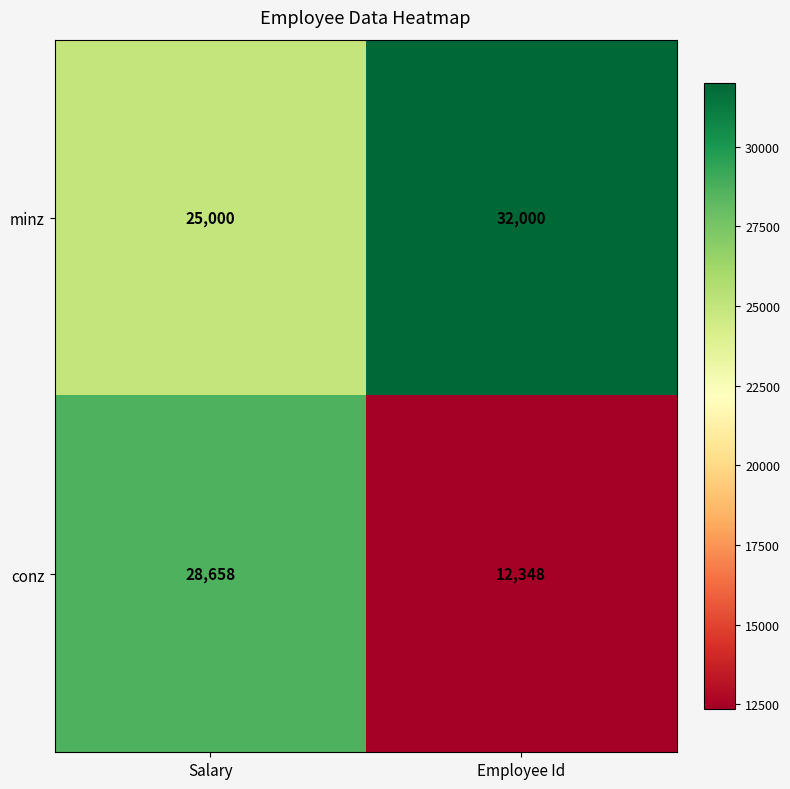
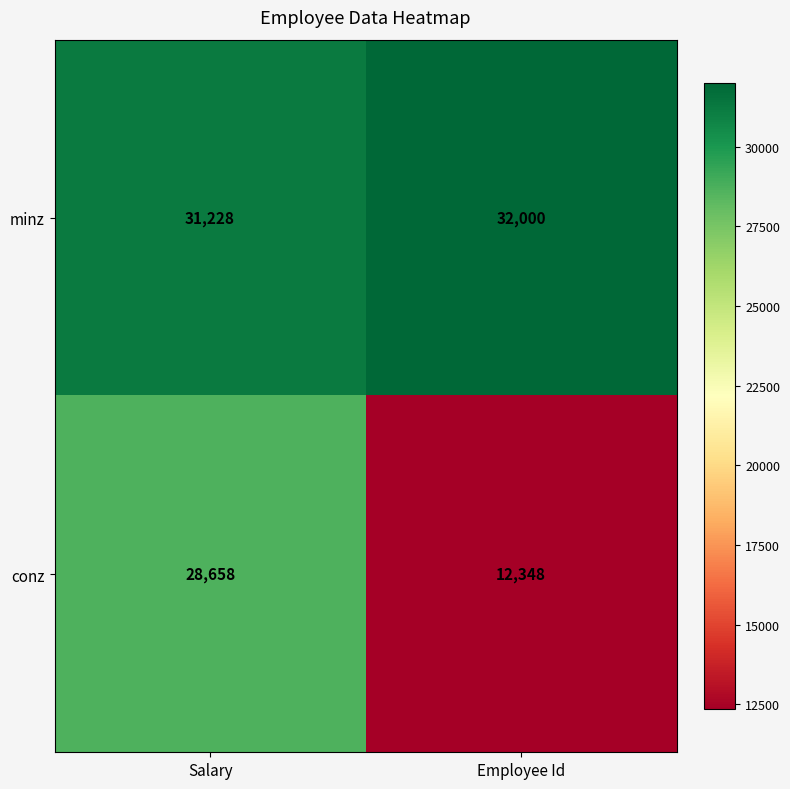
  {
    "minz": {
-     "Salary": "25,000",
+     "Salary": "31,228",
      "Employee Id": "32,000"
    },
    "conz": {
      "Salary": "28,658",
      "Employee Id": "12,348"
    }
  }
